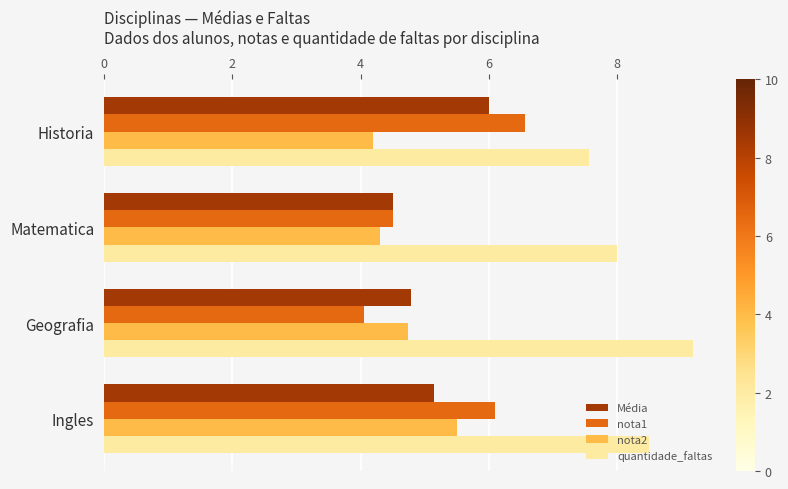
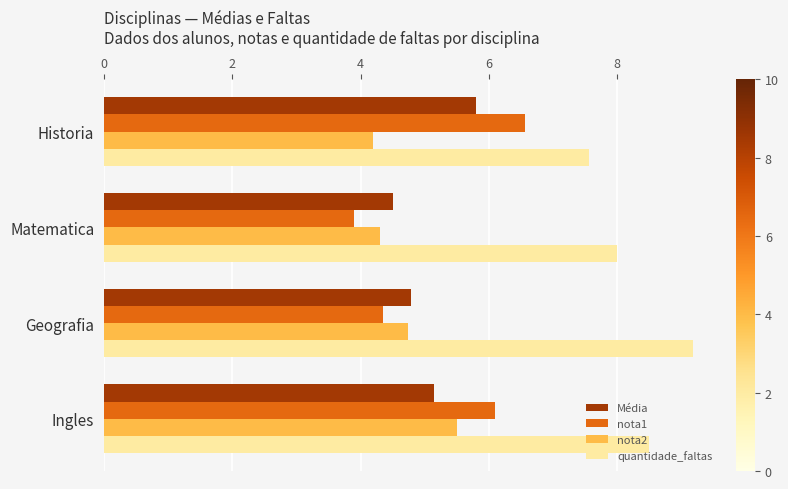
  {
    "Média": {
-     "Historia": 6.0,
+     "Historia": 5.8,
      "Matematica": 4.5,
      "Geografia": 4.8,
      "Ingles": 5.2
    },
    "nota1": {
      "Historia": 6.6,
-     "Matematica": 4.5,
-     "Geografia": 4.1,
+     "Matematica": 3.9,
+     "Geografia": 4.4,
      "Ingles": 6.1
    },
    "nota2": {
      "Historia": 4.2,
      "Matematica": 4.3,
      "Geografia": 4.7,
      "Ingles": 5.5
    },
    "quantidade_faltas": {
      "Historia": 7.6,
      "Matematica": 8.0,
      "Geografia": 9.2,
      "Ingles": 8.5
    }
  }
